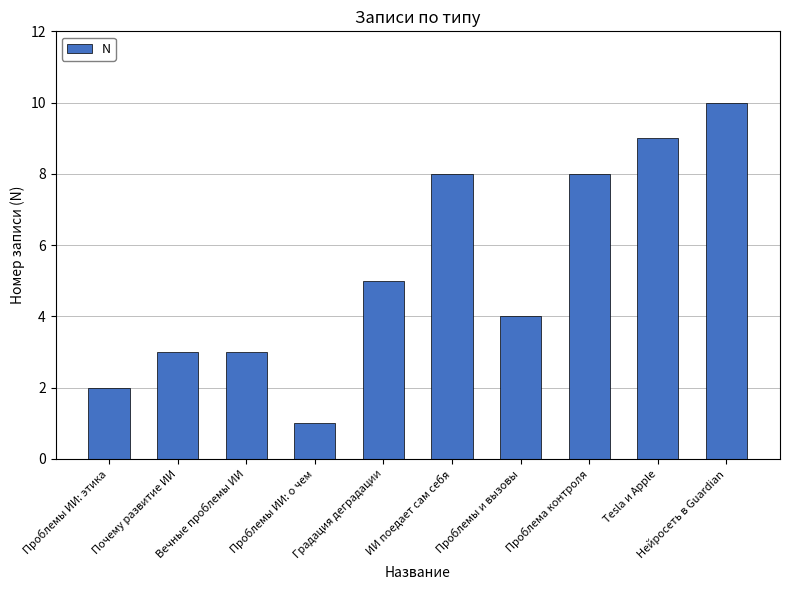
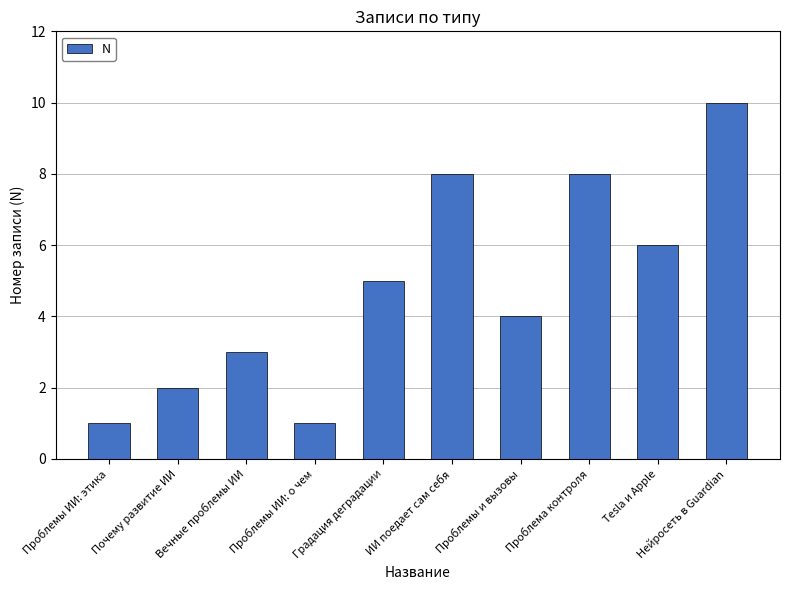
  {
-   "Проблемы ИИ: этика": 2,
-   "Почему развитие ИИ": 3,
+   "Проблемы ИИ: этика": 1,
+   "Почему развитие ИИ": 2,
    "Вечные проблемы ИИ": 3,
    "Проблемы ИИ: о чем": 1,
    "Градация деградации": 5,
    "ИИ поедает сам себя": 8,
    "Проблемы и вызовы": 4,
    "Проблема контроля": 8,
-   "Tesla и Apple": 9,
+   "Tesla и Apple": 6,
    "Нейросеть в Guardian": 10
  }
